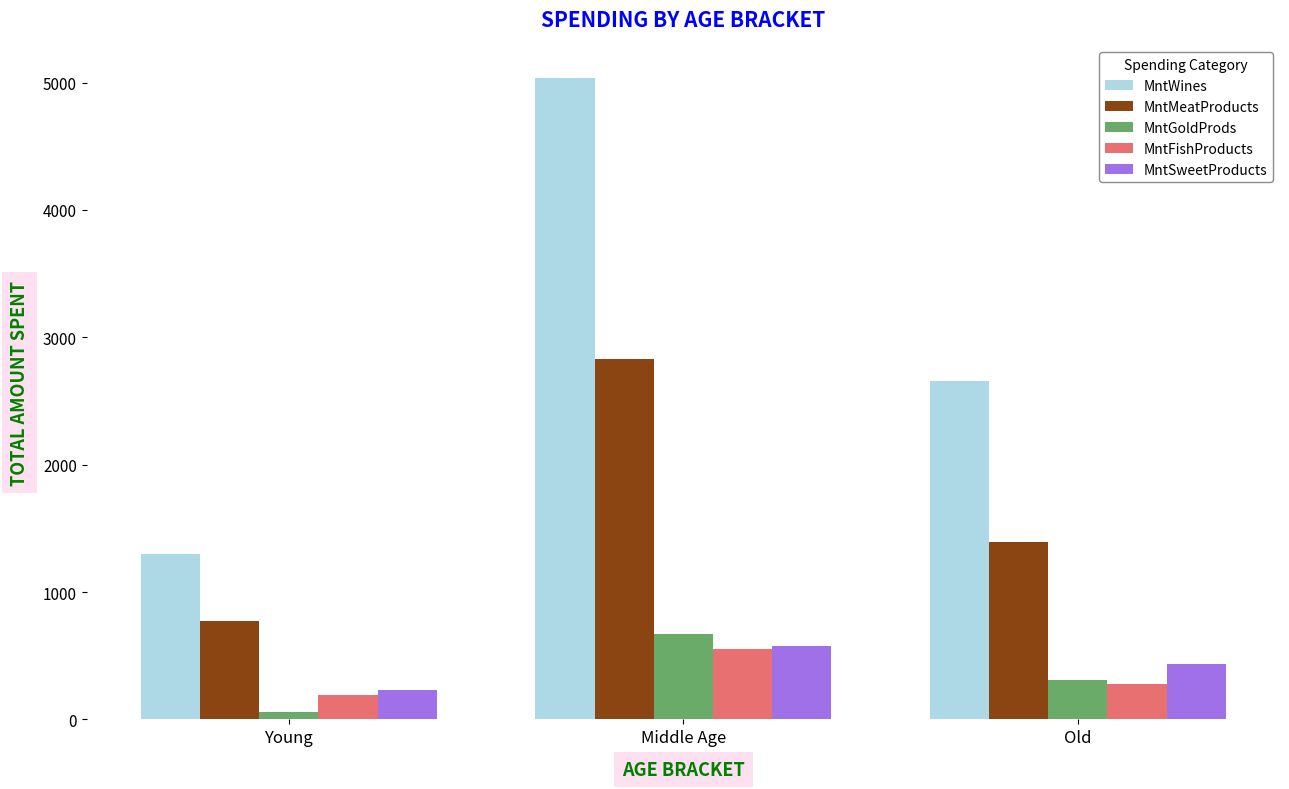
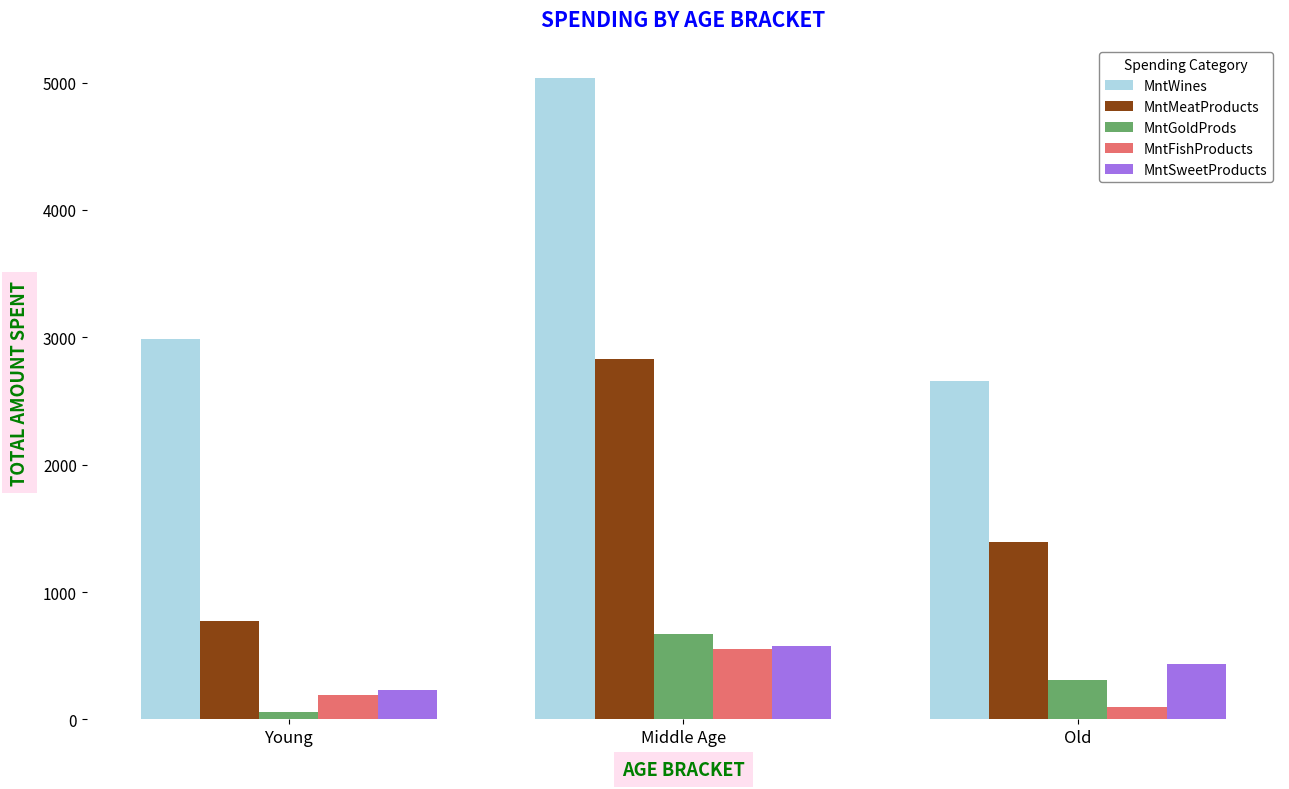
  {
    "MntWines": {
-     "Young": 1300,
+     "Young": 2990,
      "Middle Age": 5040,
      "Old": 2660
    },
    "MntMeatProducts": {
      "Young": 770,
      "Middle Age": 2830,
      "Old": 1400
    },
    "MntGoldProds": {
      "Young": 60,
      "Middle Age": 670,
      "Old": 310
    },
    "MntFishProducts": {
      "Young": 190,
      "Middle Age": 550,
-     "Old": 280
+     "Old": 100
    },
    "MntSweetProducts": {
      "Young": 230,
      "Middle Age": 570,
      "Old": 440
    }
  }
